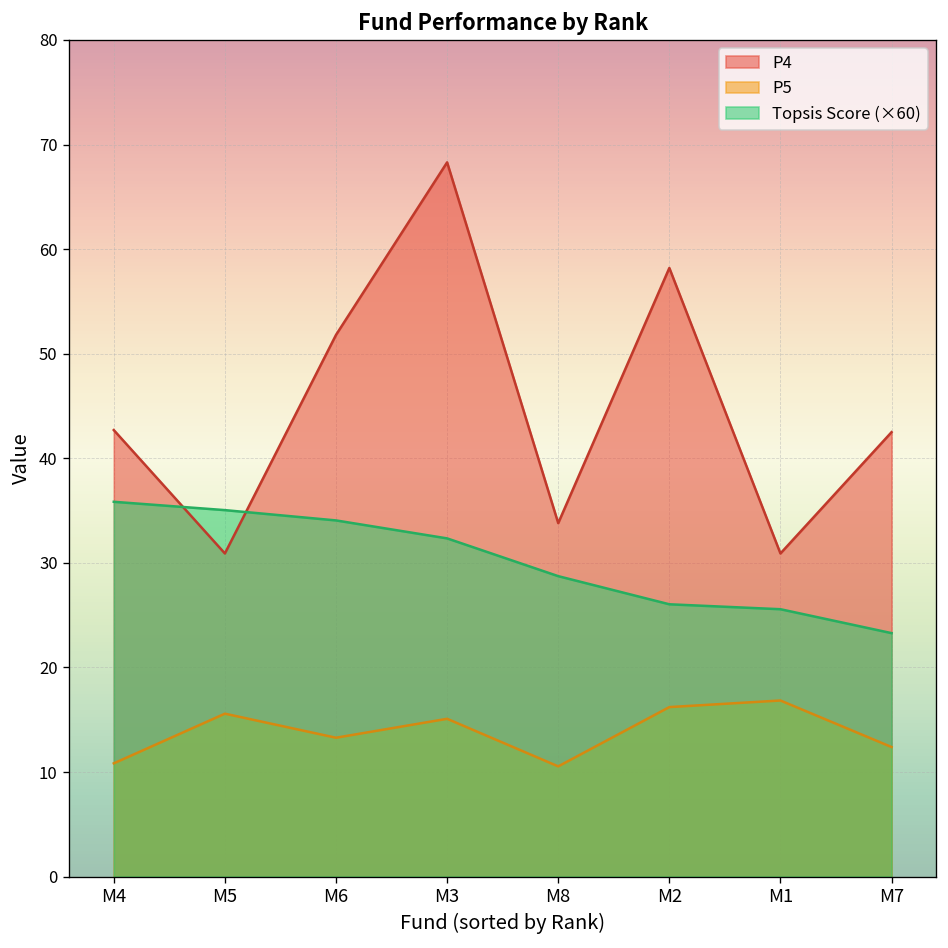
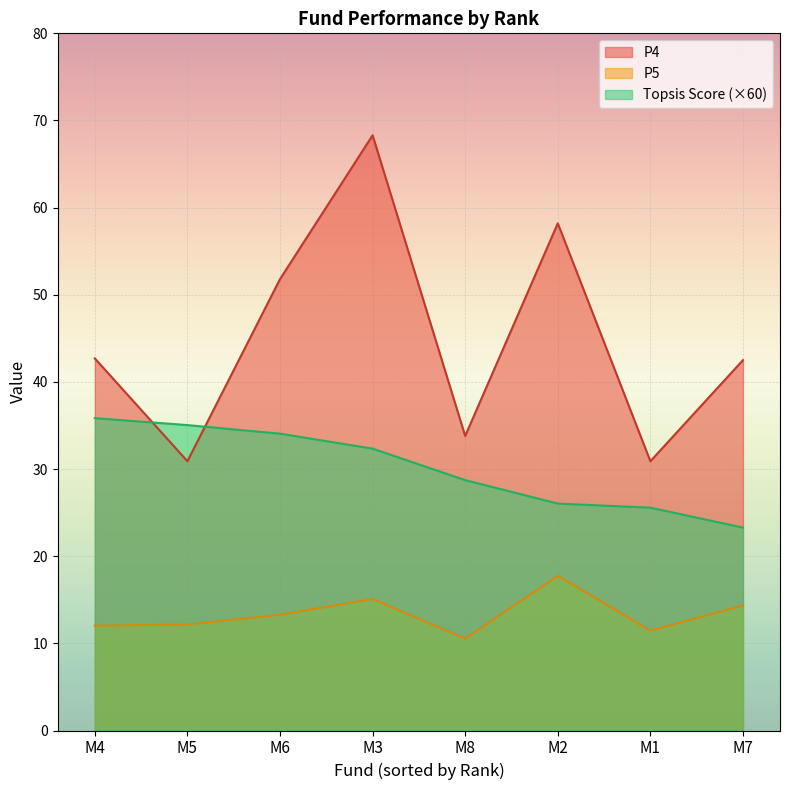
  {
    "P4": {
      "M4": 43,
      "M5": 31,
      "M6": 52,
      "M3": 68,
      "M8": 34,
      "M2": 58,
      "M1": 31,
      "M7": 43
    },
    "P5": {
-     "M4": 11,
-     "M5": 16,
+     "M4": 12,
+     "M5": 12,
      "M6": 13,
      "M3": 15,
      "M8": 11,
-     "M2": 16,
-     "M1": 17,
-     "M7": 12
+     "M2": 18,
+     "M1": 11,
+     "M7": 14
    },
    "Topsis Score (×60)": {
      "M4": 36,
      "M5": 35,
      "M6": 34,
      "M3": 32,
      "M8": 29,
      "M2": 26,
      "M1": 26,
      "M7": 23
    }
  }
